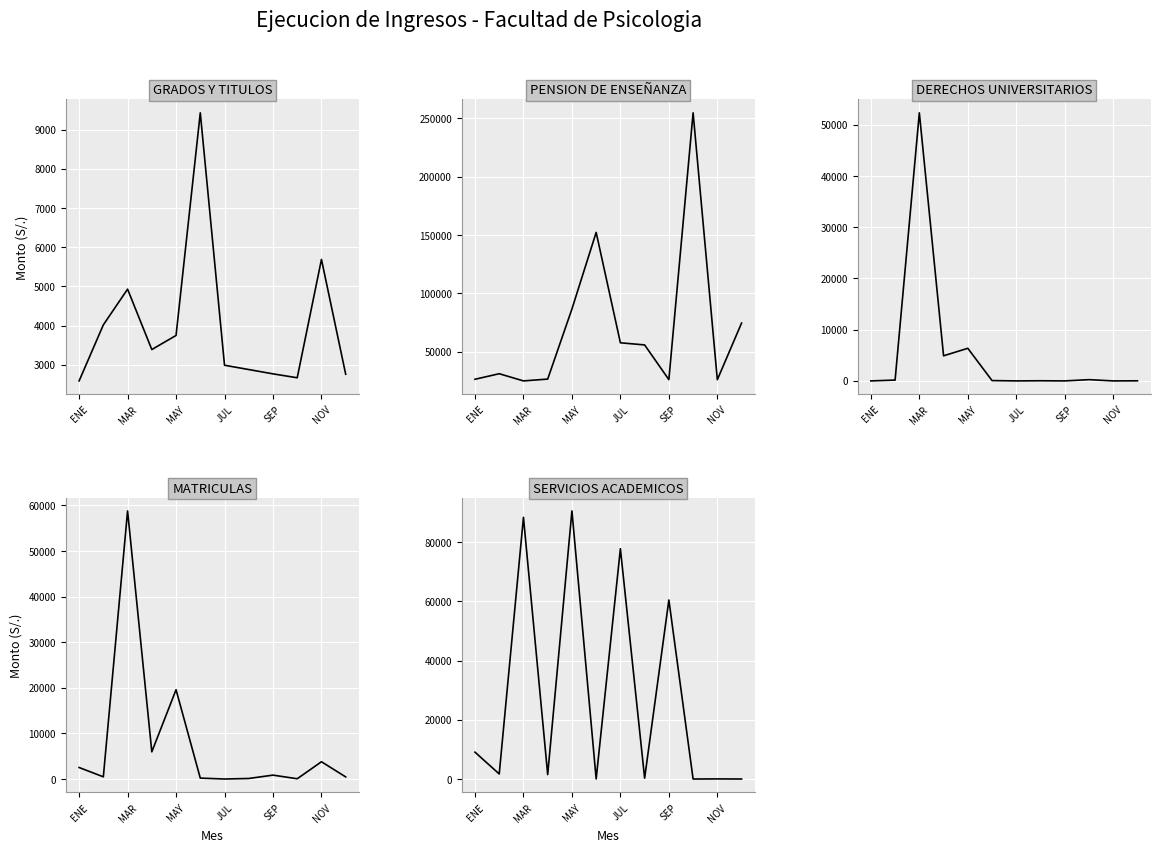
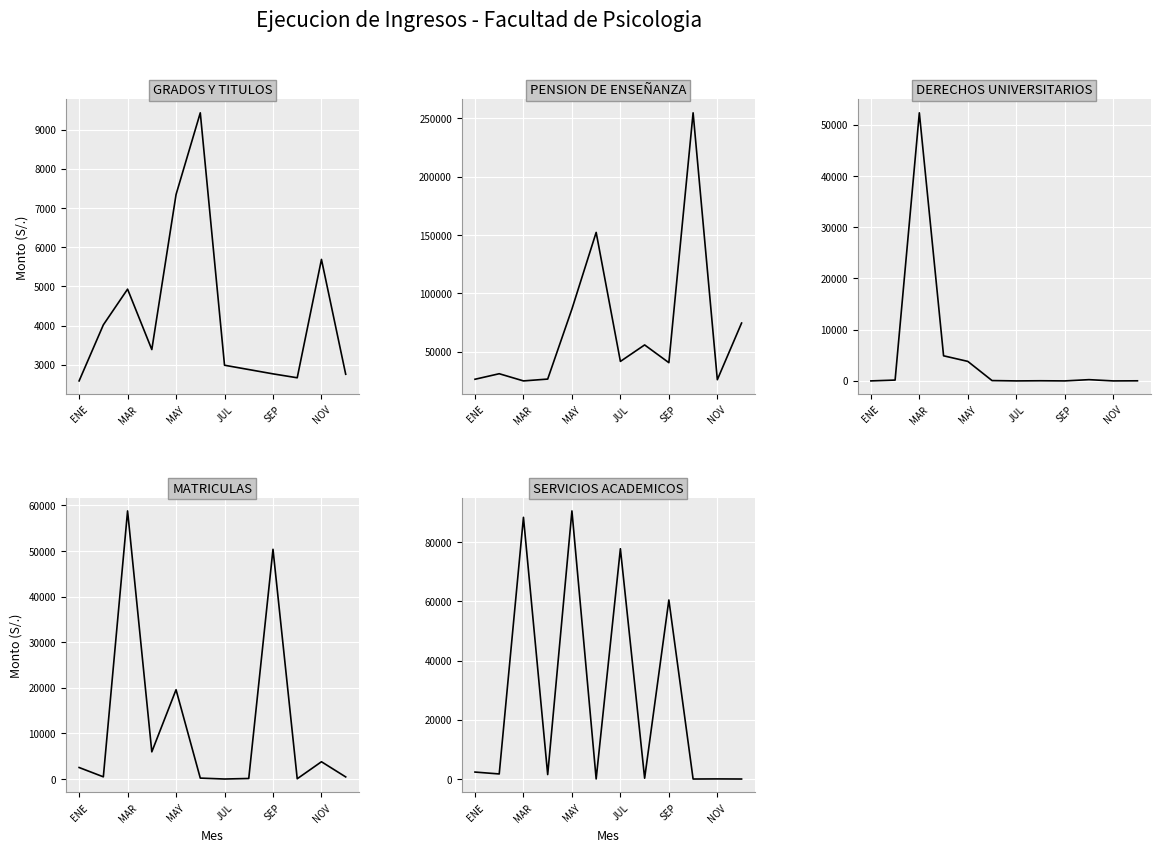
  {
    "GRADOS Y TITULOS": {
      "ENE": 2600,
      "MAR": 4900,
-     "MAY": 3800,
+     "MAY": 7300,
      "JUL": 3000,
      "SEP": 2800,
      "NOV": 5700
    },
    "PENSION DE ENSEÑANZA": {
      "ENE": 26000,
      "MAR": 25000,
      "MAY": 87000,
-     "JUL": 58000,
-     "SEP": 26000,
+     "JUL": 42000,
+     "SEP": 41000,
      "NOV": 26000
    },
    "DERECHOS UNIVERSITARIOS": {
      "ENE": 0,
      "MAR": 52000,
-     "MAY": 6000,
+     "MAY": 4000,
      "JUL": 0,
      "SEP": 0,
      "NOV": 0
    },
    "MATRICULAS": {
      "ENE": 3000,
      "MAR": 59000,
      "MAY": 20000,
      "JUL": 0,
-     "SEP": 1000,
+     "SEP": 50000,
      "NOV": 4000
    },
    "SERVICIOS ACADEMICOS": {
-     "ENE": 9000,
+     "ENE": 2000,
      "MAR": 88000,
      "MAY": 91000,
      "JUL": 78000,
      "SEP": 60000,
      "NOV": 0
    }
  }
